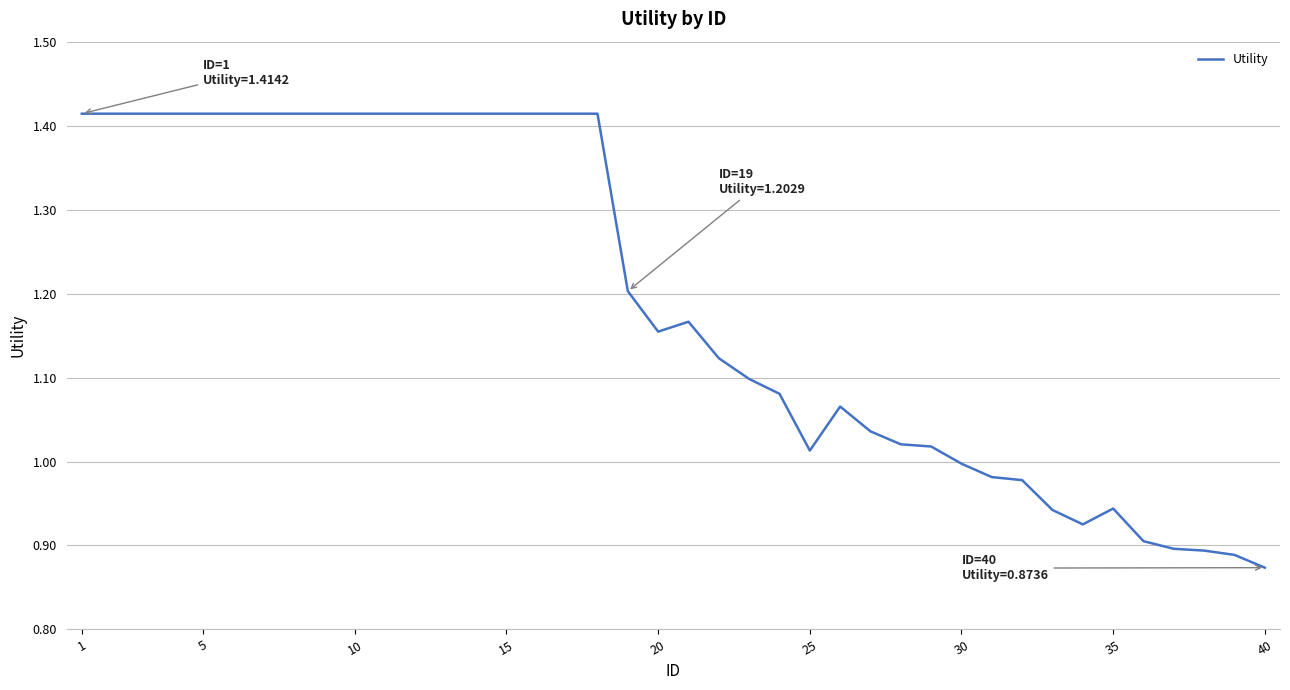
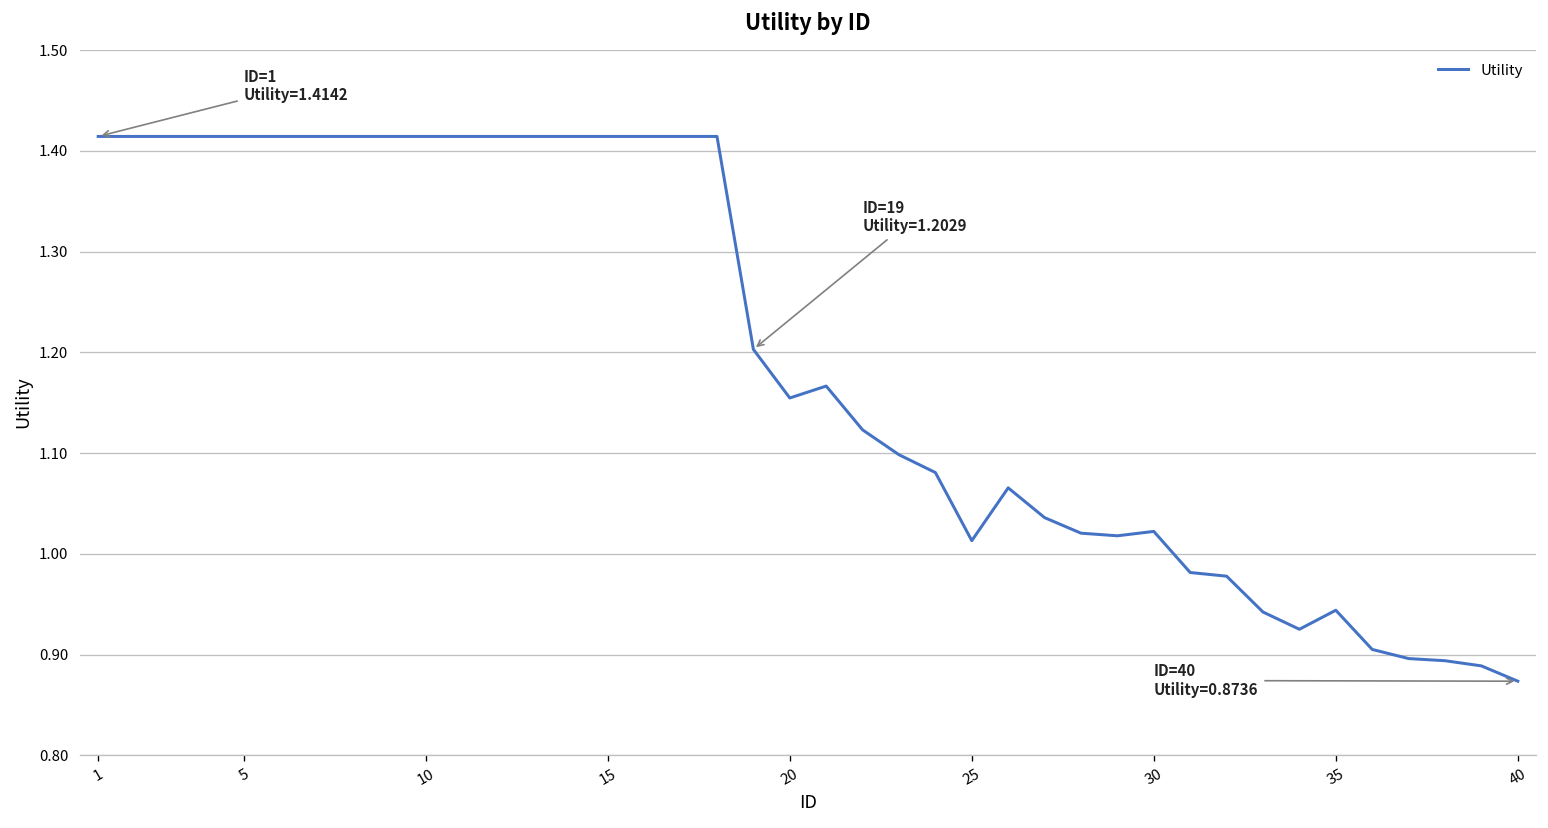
  {
    "1": 1.41,
    "10": 1.41,
    "15": 1.41,
    "20": 1.15,
    "25": 1.01,
-   "30": 1.00,
+   "30": 1.02,
    "35": 0.94,
    "40": 0.87
  }
